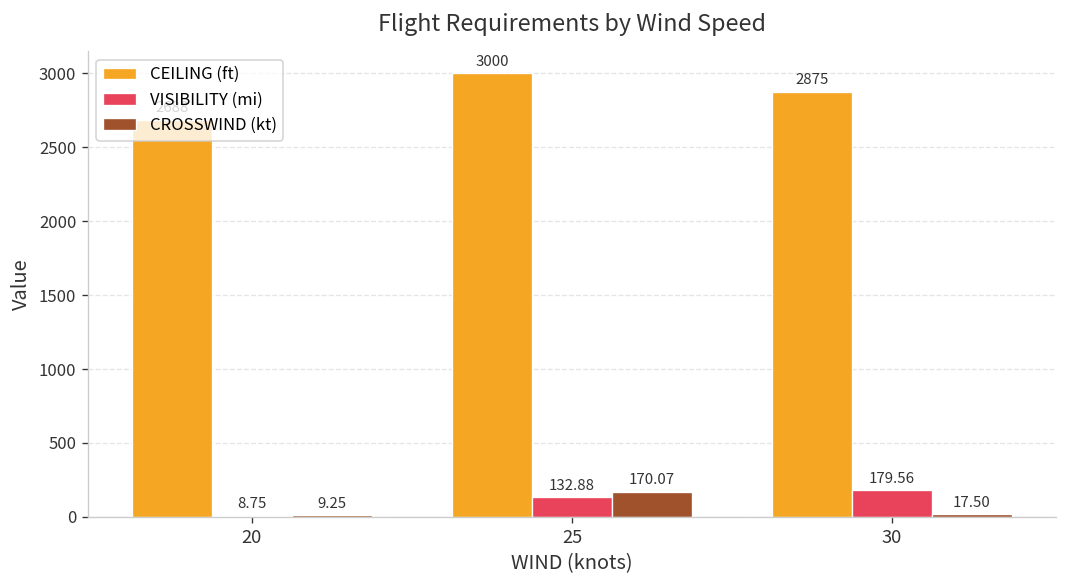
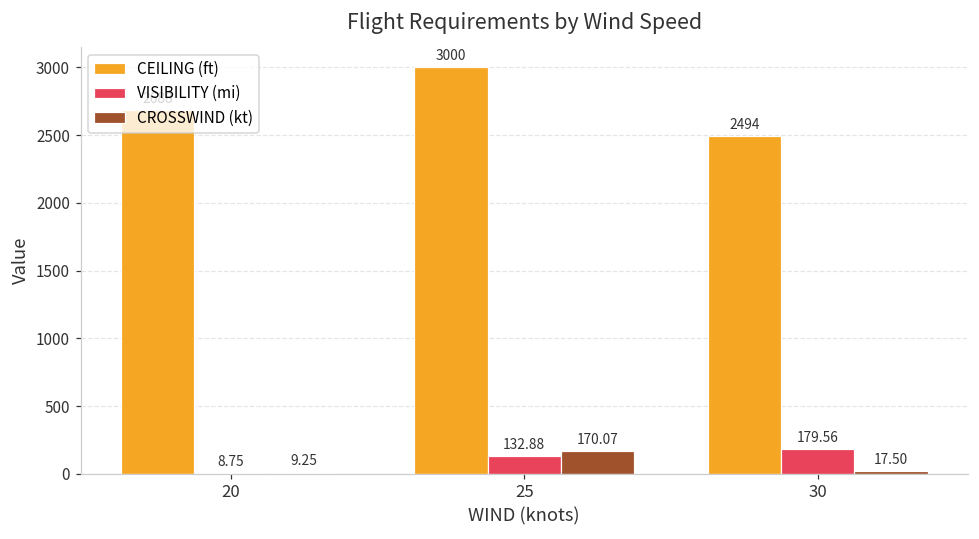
  {
    "CEILING (ft)": {
      "25": 3000,
-     "30": 2875
+     "30": 2494
    },
    "VISIBILITY (mi)": {
      "20": 8.75,
      "25": 132.88,
      "30": 179.56
    },
    "CROSSWIND (kt)": {
      "20": 9.25,
      "25": 170.07,
      "30": 17.50
    }
  }
